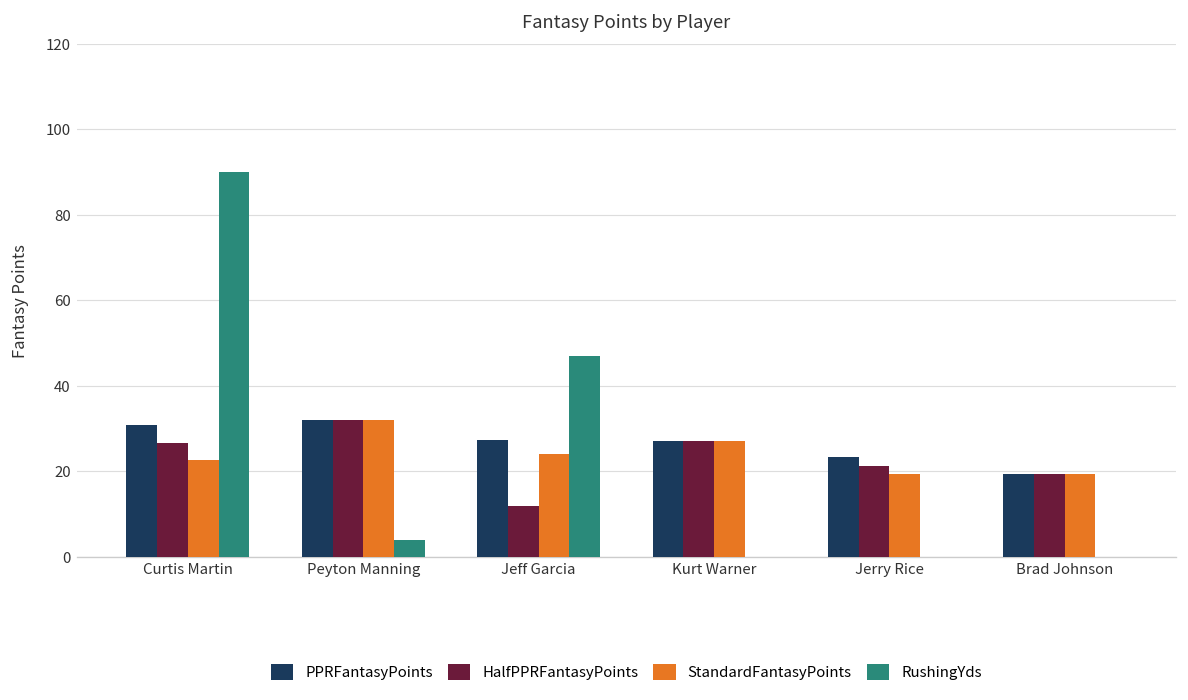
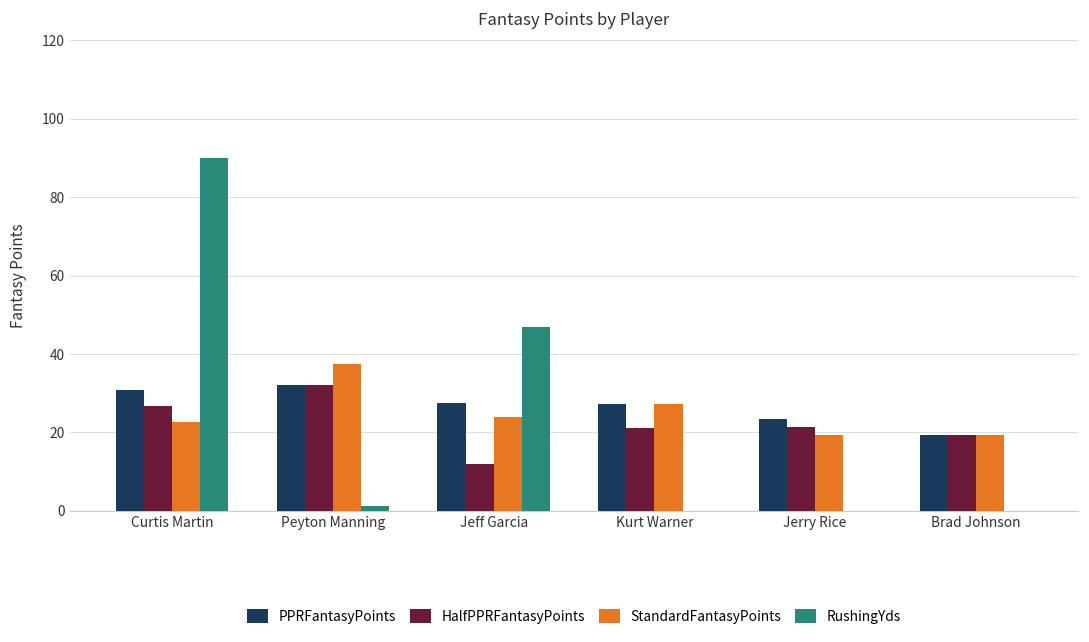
  {
    "PPRFantasyPoints": {
      "Curtis Martin": 31,
      "Peyton Manning": 32,
      "Jeff Garcia": 27,
      "Kurt Warner": 27,
      "Jerry Rice": 23,
      "Brad Johnson": 19
    },
    "HalfPPRFantasyPoints": {
      "Curtis Martin": 27,
      "Peyton Manning": 32,
      "Jeff Garcia": 12,
-     "Kurt Warner": 27,
+     "Kurt Warner": 21,
      "Jerry Rice": 21,
      "Brad Johnson": 19
    },
    "StandardFantasyPoints": {
      "Curtis Martin": 23,
-     "Peyton Manning": 32,
+     "Peyton Manning": 38,
      "Jeff Garcia": 24,
      "Kurt Warner": 27,
      "Jerry Rice": 19,
      "Brad Johnson": 19
    },
    "RushingYds": {
      "Curtis Martin": 90,
-     "Peyton Manning": 4,
+     "Peyton Manning": 1,
      "Jeff Garcia": 47,
      "Jerry Rice": 0
    }
  }
